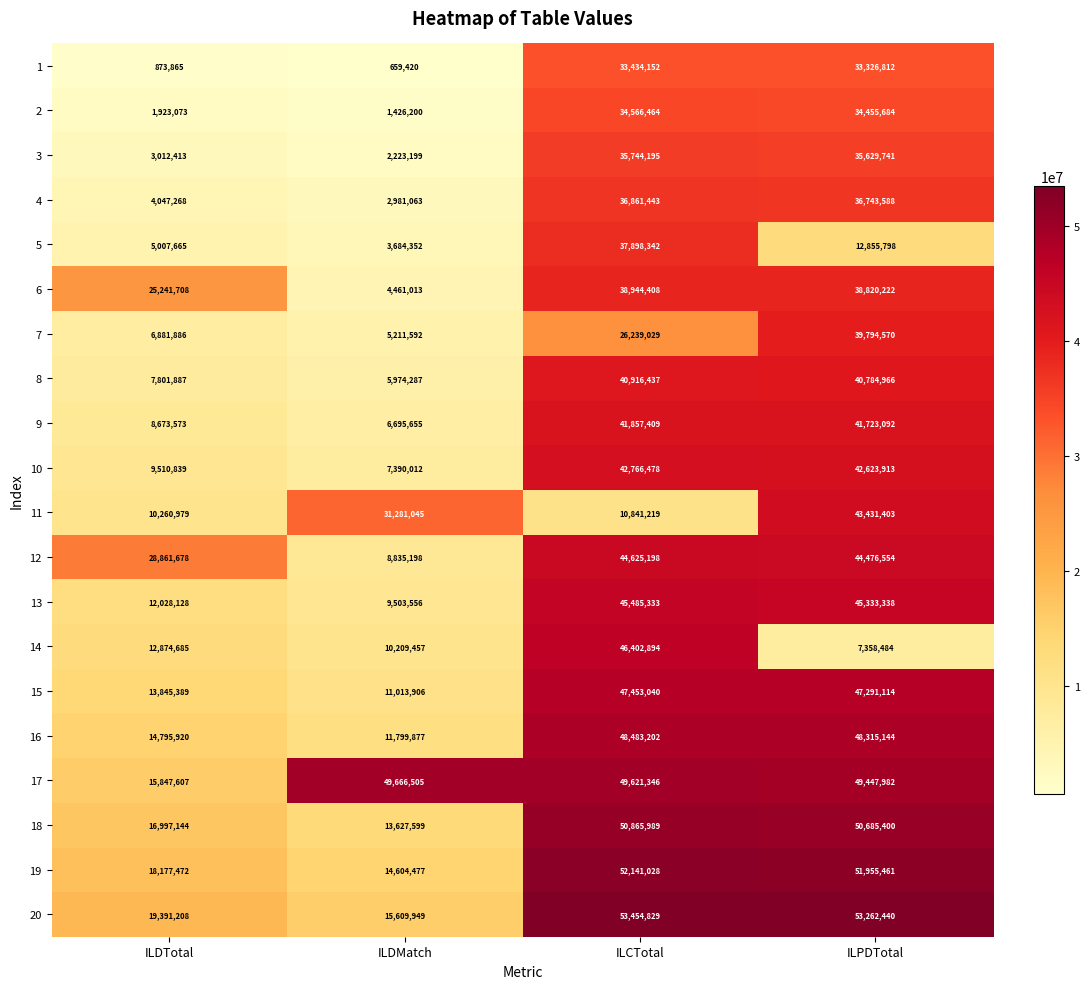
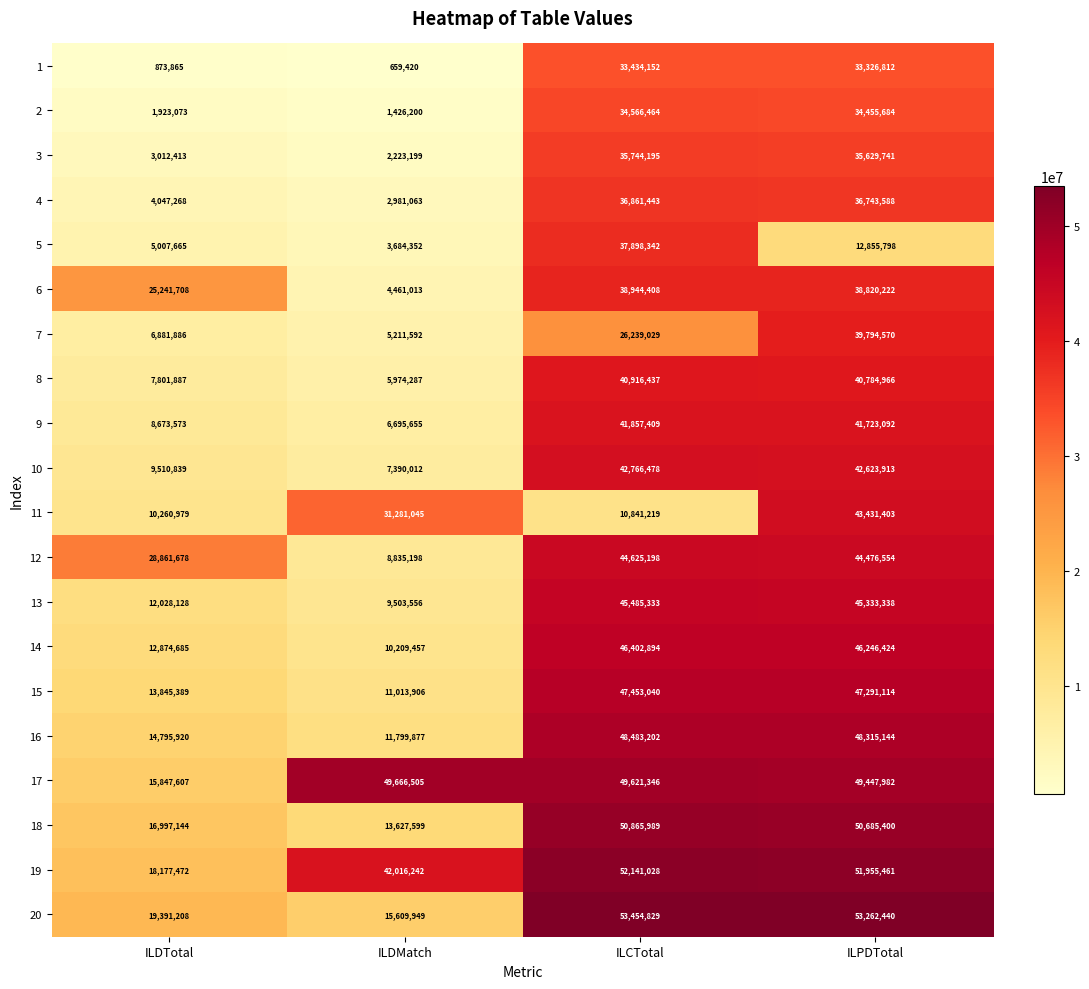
  {
    "1": {
      "ILDTotal": "873,865",
      "ILDMatch": "659,420",
      "ILCTotal": "33,434,152",
      "ILPDTotal": "33,326,812"
    },
    "2": {
      "ILDTotal": "1,923,073",
      "ILDMatch": "1,426,200",
      "ILCTotal": "34,566,464",
      "ILPDTotal": "34,455,684"
    },
    "3": {
      "ILDTotal": "3,012,413",
      "ILDMatch": "2,223,199",
      "ILCTotal": "35,744,195",
      "ILPDTotal": "35,629,741"
    },
    "4": {
      "ILDTotal": "4,047,268",
      "ILDMatch": "2,981,063",
      "ILCTotal": "36,861,443",
      "ILPDTotal": "36,743,588"
    },
    "5": {
      "ILDTotal": "5,007,665",
      "ILDMatch": "3,684,352",
      "ILCTotal": "37,898,342",
      "ILPDTotal": "12,855,798"
    },
    "6": {
      "ILDTotal": "25,241,708",
      "ILDMatch": "4,461,013",
      "ILCTotal": "38,944,408",
      "ILPDTotal": "38,820,222"
    },
    "7": {
      "ILDTotal": "6,881,886",
      "ILDMatch": "5,211,592",
      "ILCTotal": "26,239,029",
      "ILPDTotal": "39,794,570"
    },
    "8": {
      "ILDTotal": "7,801,887",
      "ILDMatch": "5,974,287",
      "ILCTotal": "40,916,437",
      "ILPDTotal": "40,784,966"
    },
    "9": {
      "ILDTotal": "8,673,573",
      "ILDMatch": "6,695,655",
      "ILCTotal": "41,857,409",
      "ILPDTotal": "41,723,092"
    },
    "10": {
      "ILDTotal": "9,510,839",
      "ILDMatch": "7,390,012",
      "ILCTotal": "42,766,478",
      "ILPDTotal": "42,623,913"
    },
    "11": {
      "ILDTotal": "10,260,979",
      "ILDMatch": "31,281,045",
      "ILCTotal": "10,841,219",
      "ILPDTotal": "43,431,403"
    },
    "12": {
      "ILDTotal": "28,861,678",
      "ILDMatch": "8,835,198",
      "ILCTotal": "44,625,198",
      "ILPDTotal": "44,476,554"
    },
    "13": {
      "ILDTotal": "12,028,128",
      "ILDMatch": "9,503,556",
      "ILCTotal": "45,485,333",
      "ILPDTotal": "45,333,338"
    },
    "14": {
      "ILDTotal": "12,874,685",
      "ILDMatch": "10,209,457",
      "ILCTotal": "46,402,894",
-     "ILPDTotal": "7,358,484"
+     "ILPDTotal": "46,246,424"
    },
    "15": {
      "ILDTotal": "13,845,389",
      "ILDMatch": "11,013,906",
      "ILCTotal": "47,453,040",
      "ILPDTotal": "47,291,114"
    },
    "16": {
      "ILDTotal": "14,795,920",
      "ILDMatch": "11,799,877",
      "ILCTotal": "48,483,202",
      "ILPDTotal": "48,315,144"
    },
    "17": {
      "ILDTotal": "15,847,607",
      "ILDMatch": "49,666,505",
      "ILCTotal": "49,621,346",
      "ILPDTotal": "49,447,982"
    },
    "18": {
      "ILDTotal": "16,997,144",
      "ILDMatch": "13,627,599",
      "ILCTotal": "50,865,989",
      "ILPDTotal": "50,685,400"
    },
    "19": {
      "ILDTotal": "18,177,472",
-     "ILDMatch": "14,604,477",
+     "ILDMatch": "42,016,242",
      "ILCTotal": "52,141,028",
      "ILPDTotal": "51,955,461"
    },
    "20": {
      "ILDTotal": "19,391,208",
      "ILDMatch": "15,609,949",
      "ILCTotal": "53,454,829",
      "ILPDTotal": "53,262,440"
    }
  }
